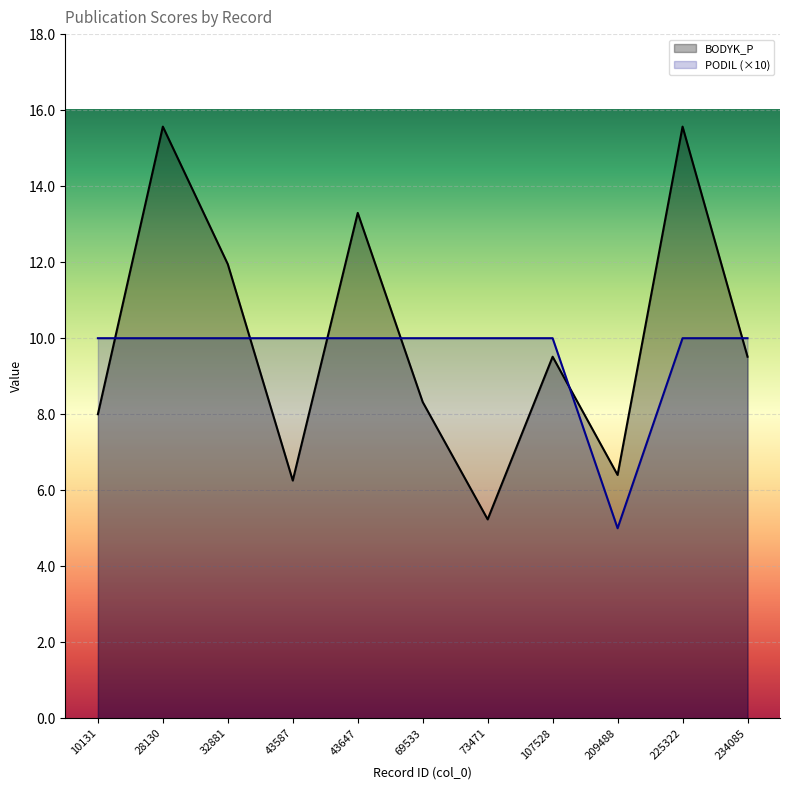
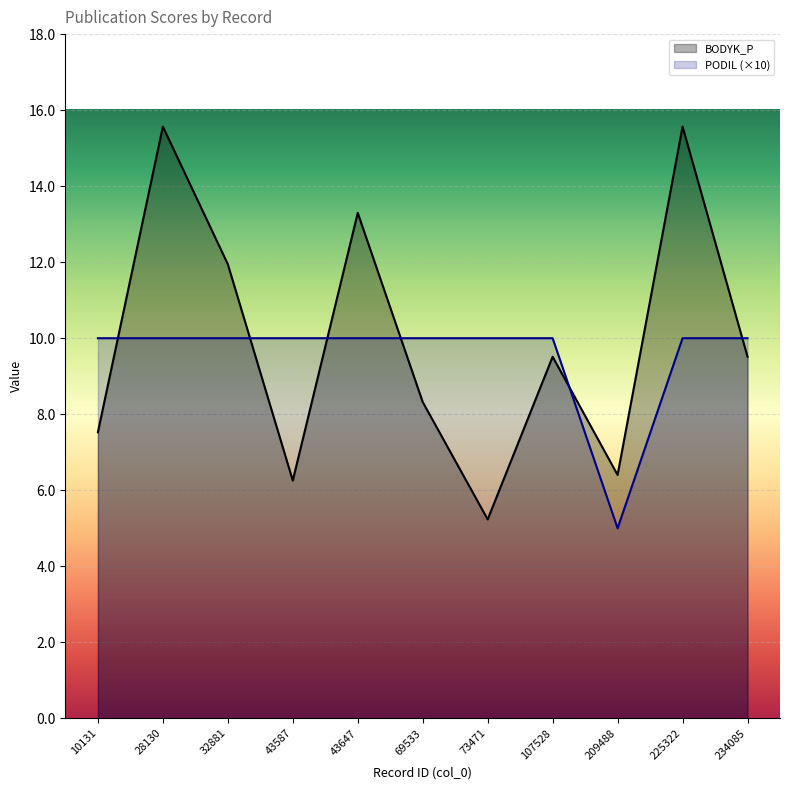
  {
    "BODYK_P": {
-     "10131": 8.0,
+     "10131": 7.5,
      "28130": 15.6,
      "32881": 11.9,
      "43587": 6.3,
      "43647": 13.3,
      "69533": 8.3,
      "73471": 5.2,
      "107528": 9.5,
      "209488": 6.4,
      "225322": 15.6,
      "234085": 9.5
    },
    "PODIL (×10)": {
      "10131": 10.0,
      "28130": 10.0,
      "32881": 10.0,
      "43587": 10.0,
      "43647": 10.0,
      "69533": 10.0,
      "73471": 10.0,
      "107528": 10.0,
      "209488": 5.0,
      "225322": 10.0,
      "234085": 10.0
    }
  }
